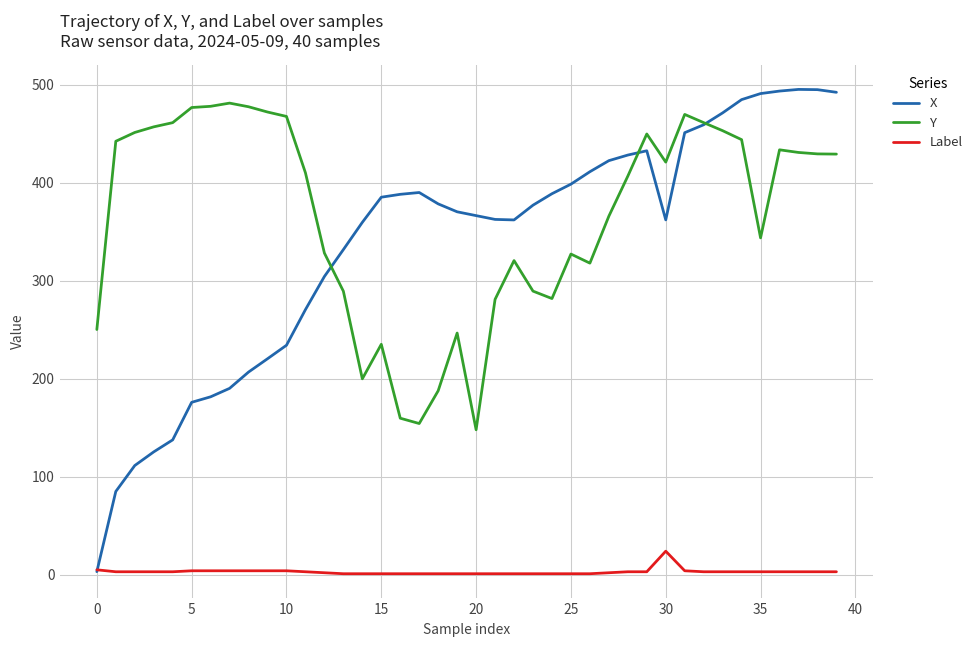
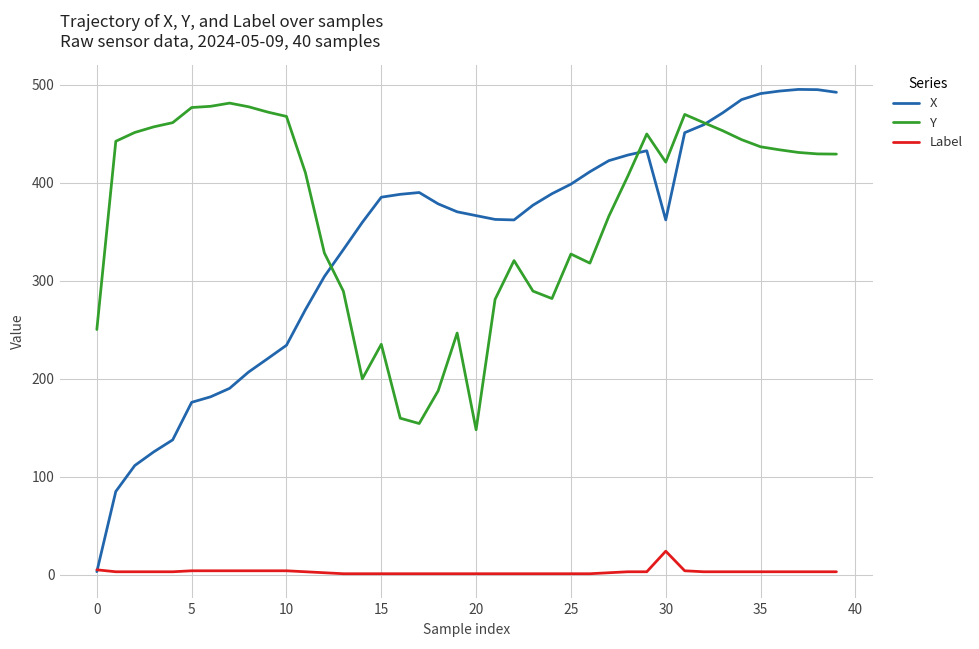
  {
    "X": {
      "5": 180,
      "10": 230,
      "15": 390,
      "20": 370,
      "25": 400,
      "30": 360,
      "35": 490
    },
    "Y": {
      "0": 250,
      "5": 480,
      "10": 470,
      "15": 240,
      "20": 150,
      "25": 330,
      "30": 420,
-     "35": 340
+     "35": 440
    },
    "Label": {
      "5": 0,
      "10": 0,
      "15": 0,
      "20": 0,
      "25": 0,
      "30": 20,
      "35": 0
    }
  }
